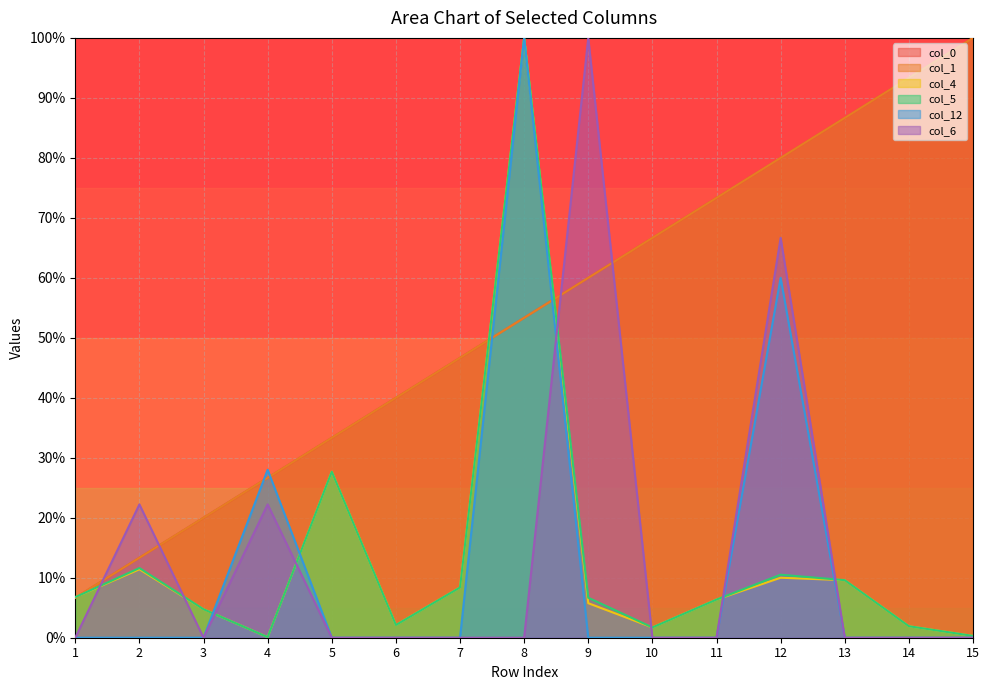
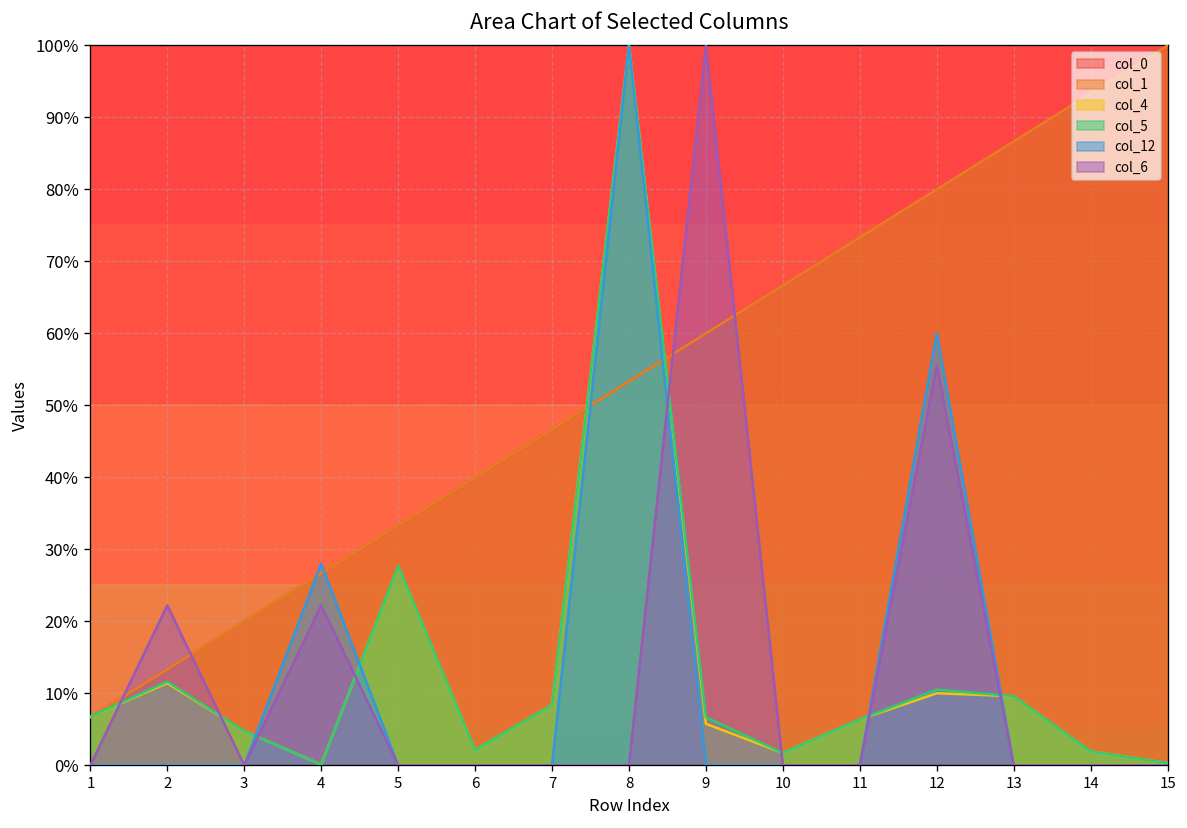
  {
    "col_5": {
      "9": "7%",
      "12": "11%"
    },
    "col_12": {
      "2": "0%",
      "4": "28%",
      "9": "0%",
      "12": "60%"
    },
    "col_6": {
      "2": "22%",
      "4": "22%",
      "8": "0%",
      "9": "100%",
-     "12": "67%"
+     "12": "56%"
    }
  }
